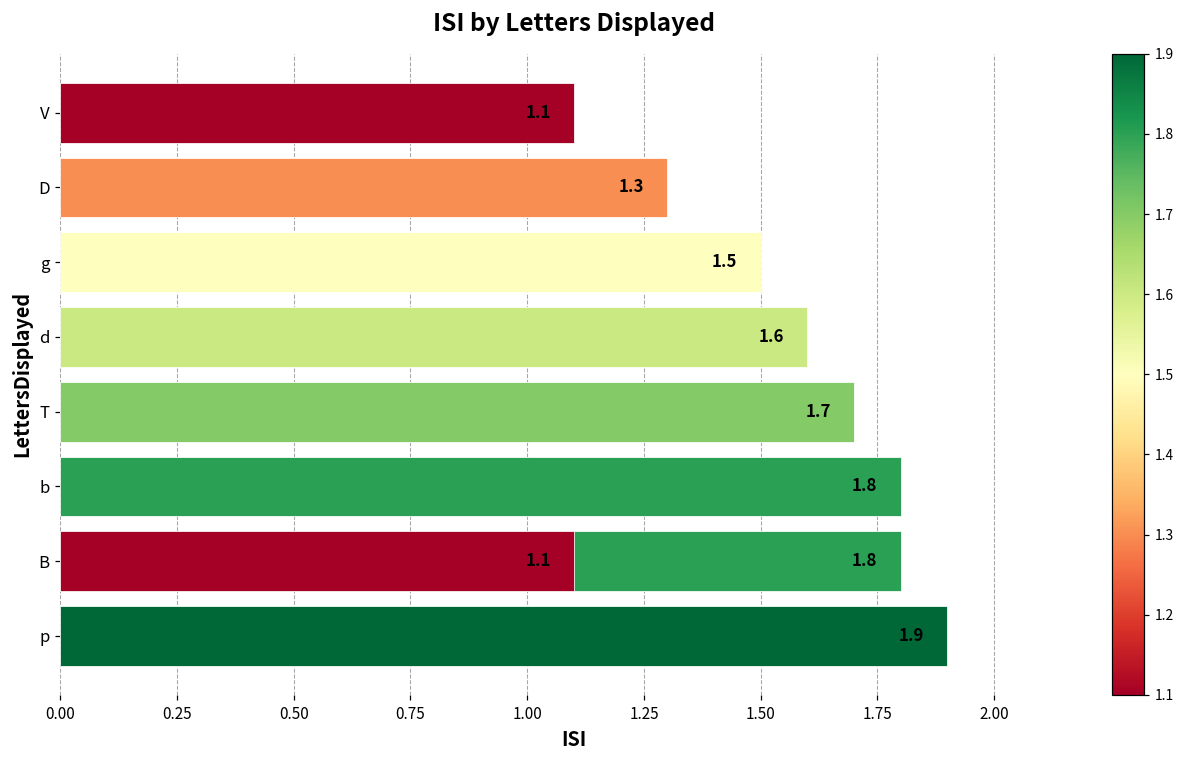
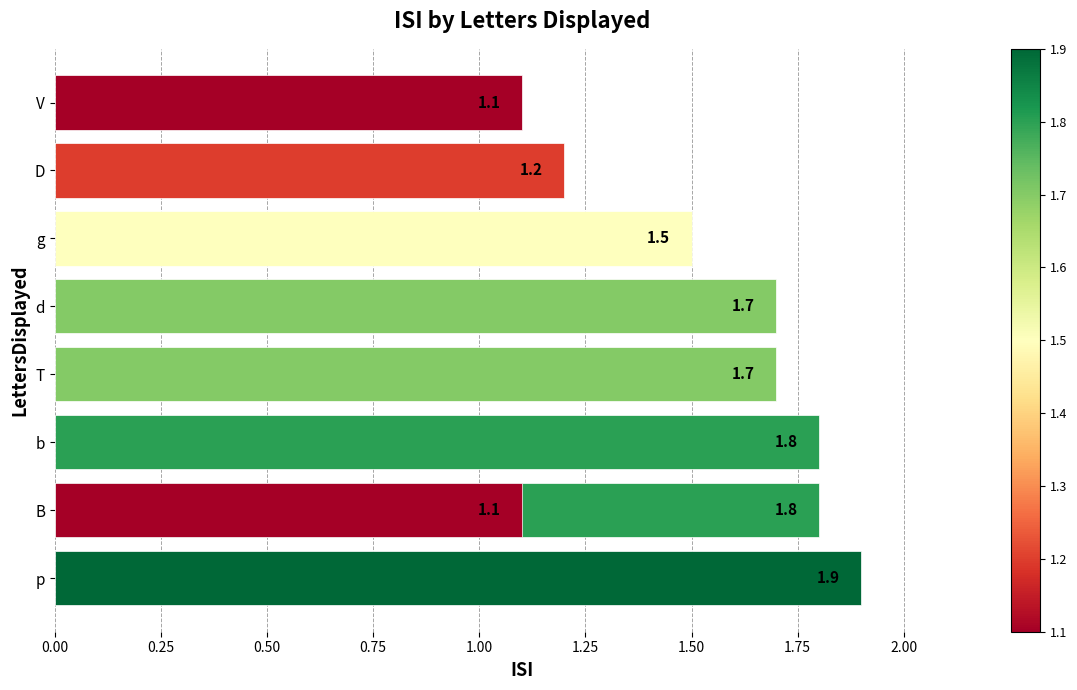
  {
    "V": 1.1,
-   "D": 1.3,
+   "D": 1.2,
    "g": 1.5,
-   "d": 1.6,
+   "d": 1.7,
    "T": 1.7,
    "b": 1.8,
    "p": 1.9
  }
